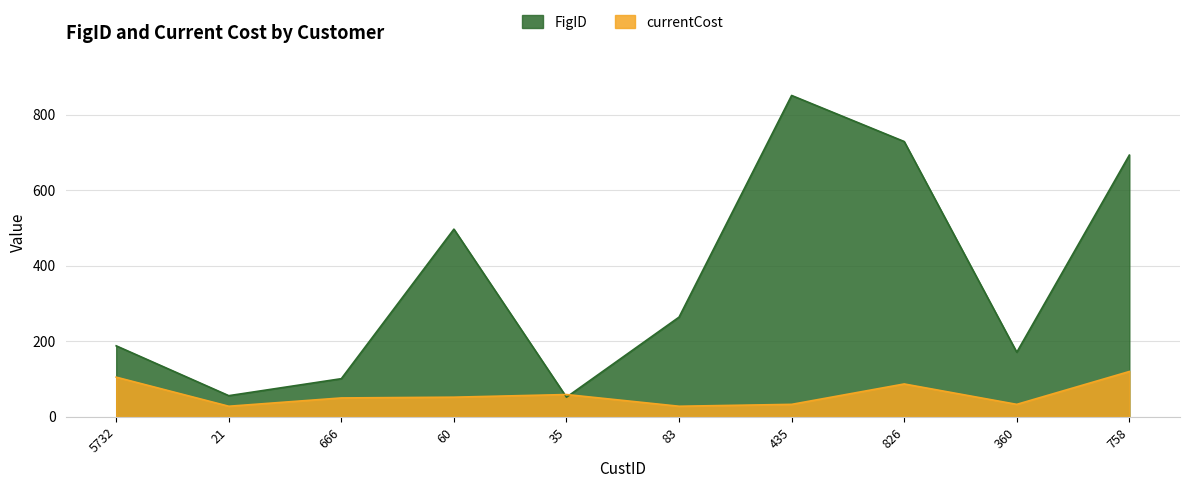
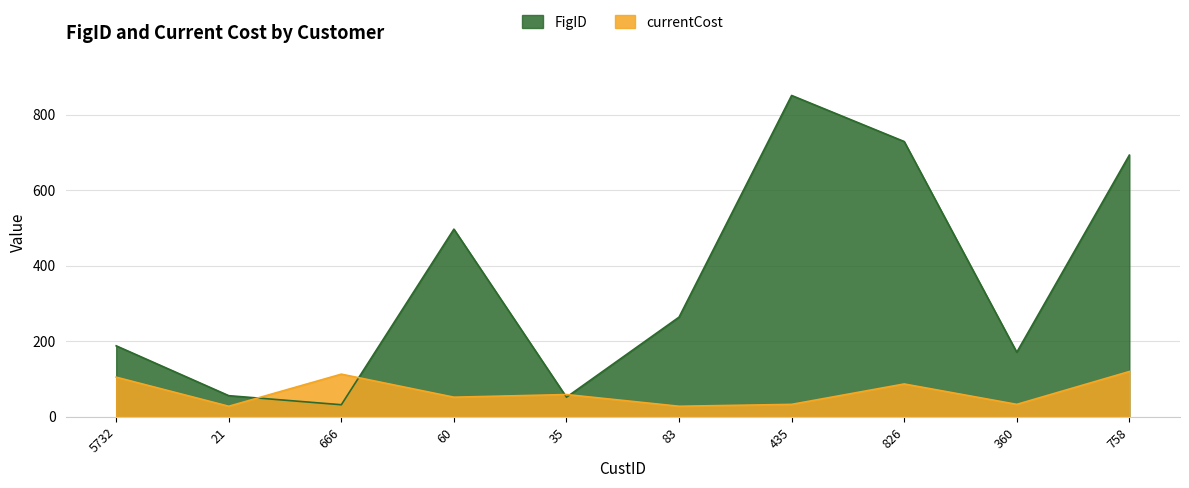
  {
    "FigID": {
      "5732": 190,
      "21": 60,
-     "666": 100,
+     "666": 30,
      "60": 500,
      "35": 50,
      "83": 260,
      "435": 850,
      "826": 730,
      "360": 170,
      "758": 690
    },
    "currentCost": {
      "5732": 110,
      "21": 30,
-     "666": 50,
+     "666": 110,
      "60": 50,
      "35": 60,
      "83": 30,
      "435": 30,
      "826": 90,
      "360": 30,
      "758": 120
    }
  }
